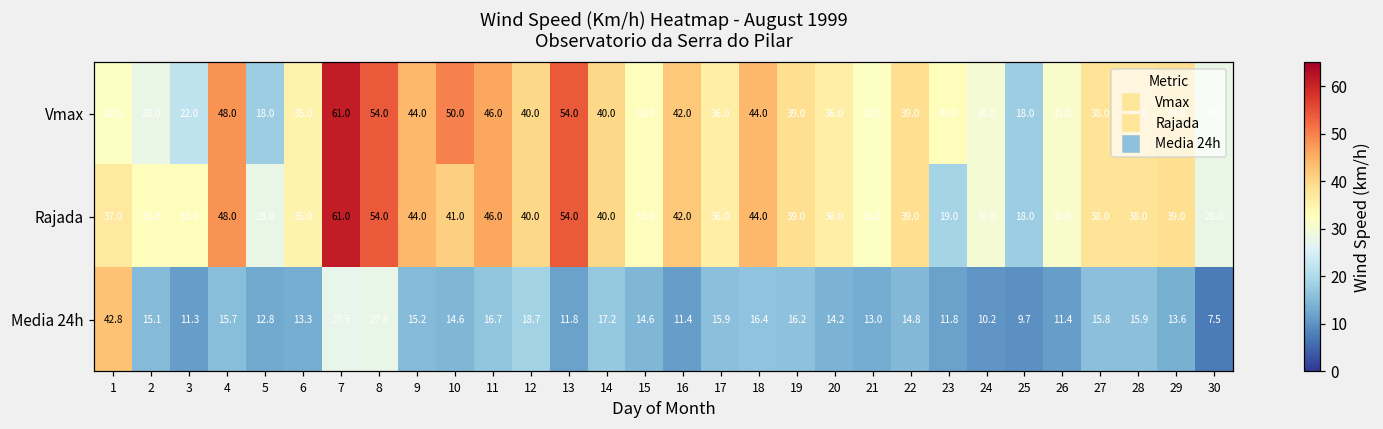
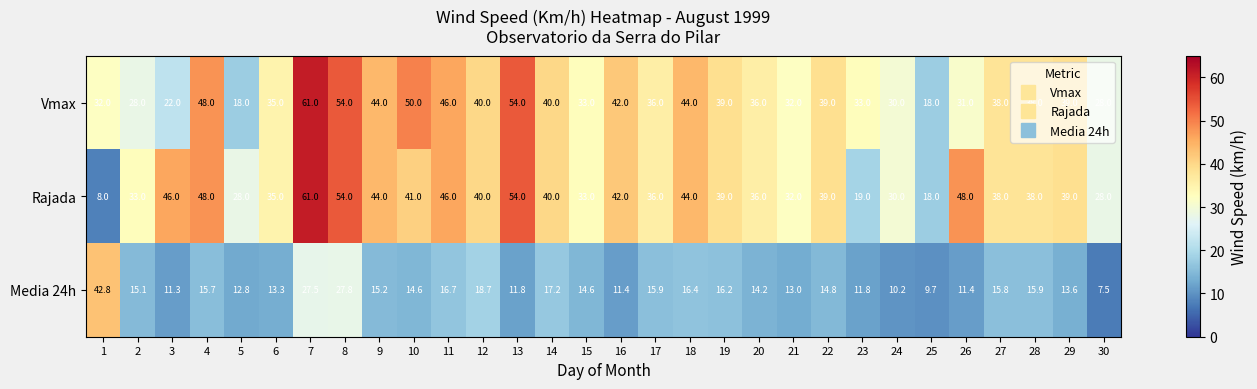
  {
    "Vmax": {
      "1": 32.0,
      "3": 22.0,
      "4": 48.0,
      "5": 18.0,
      "6": 35.0,
      "7": 61.0,
      "8": 54.0,
      "9": 44.0,
      "10": 50.0,
      "11": 46.0,
      "12": 40.0,
      "13": 54.0,
      "14": 40.0,
      "15": 33.0,
      "16": 42.0,
      "17": 36.0,
      "18": 44.0,
      "19": 39.0,
      "20": 36.0,
      "21": 32.0,
      "22": 39.0,
      "23": 33.0,
      "25": 18.0,
      "26": 31.0,
      "27": 38.0
    },
    "Rajada": {
-     "1": 37.0,
+     "1": 8.0,
      "2": 33.0,
-     "3": 33.0,
+     "3": 46.0,
      "4": 48.0,
      "6": 35.0,
      "7": 61.0,
      "8": 54.0,
      "9": 44.0,
      "10": 41.0,
      "11": 46.0,
      "12": 40.0,
      "13": 54.0,
      "14": 40.0,
      "15": 33.0,
      "16": 42.0,
      "17": 36.0,
      "18": 44.0,
      "19": 39.0,
      "20": 36.0,
      "21": 32.0,
      "22": 39.0,
      "23": 19.0,
      "25": 18.0,
-     "26": 31.0,
+     "26": 48.0,
      "27": 38.0,
      "28": 38.0,
      "29": 39.0
    },
    "Media 24h": {
      "1": 42.8,
      "2": 15.1,
      "3": 11.3,
      "4": 15.7,
      "5": 12.8,
      "6": 13.3,
      "9": 15.2,
      "10": 14.6,
      "11": 16.7,
      "12": 18.7,
      "13": 11.8,
      "14": 17.2,
      "15": 14.6,
      "16": 11.4,
      "17": 15.9,
      "18": 16.4,
      "19": 16.2,
      "20": 14.2,
      "21": 13.0,
      "22": 14.8,
      "23": 11.8,
      "24": 10.2,
      "25": 9.7,
      "26": 11.4,
      "27": 15.8,
      "28": 15.9,
      "29": 13.6,
      "30": 7.5
    }
  }
